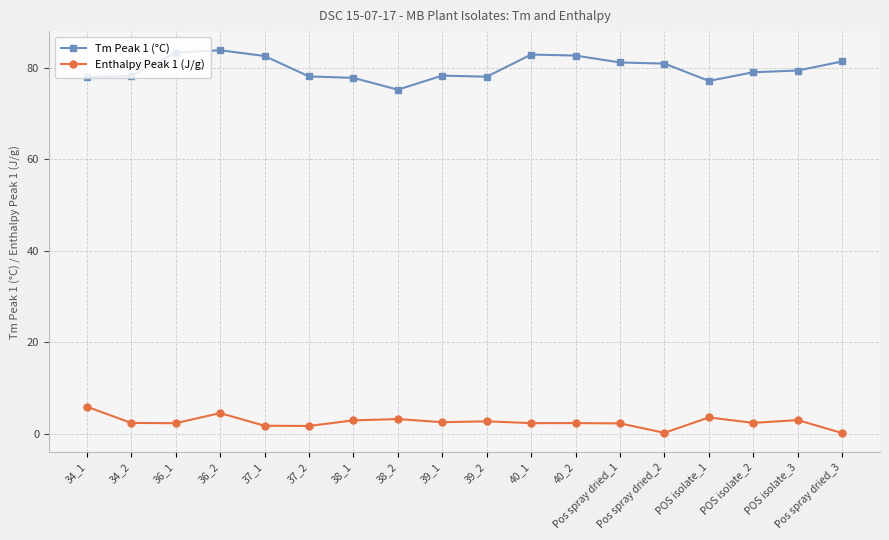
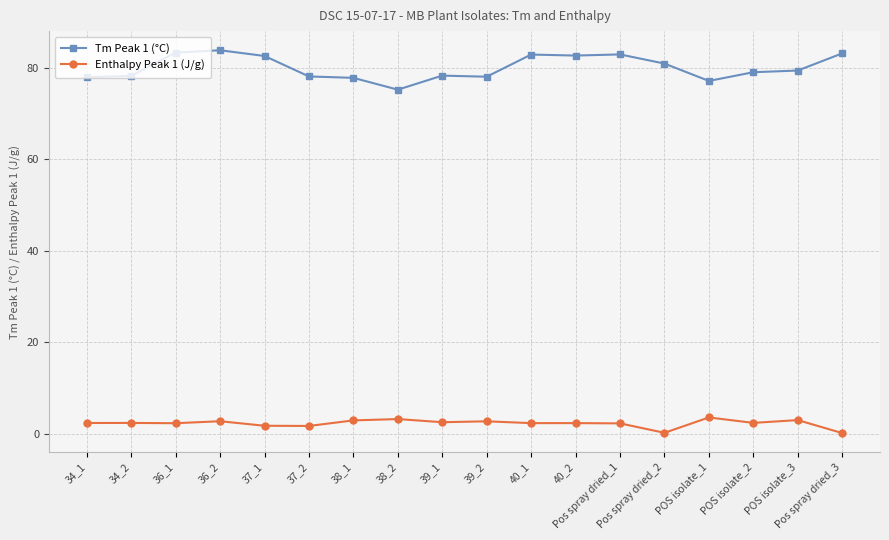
  {
    "Tm Peak 1 (°C)": {
      "36_2": 84,
      "37_1": 83,
      "37_2": 78,
      "38_1": 78,
      "38_2": 75,
      "39_1": 78,
      "39_2": 78,
      "40_1": 83,
      "40_2": 83,
-     "Pos spray dried_1": 81,
+     "Pos spray dried_1": 83,
      "Pos spray dried_2": 81,
      "POS isolate_1": 77,
      "POS isolate_2": 79,
      "POS isolate_3": 79,
-     "Pos spray dried_3": 81
+     "Pos spray dried_3": 83
    },
    "Enthalpy Peak 1 (J/g)": {
-     "34_1": 6,
+     "34_1": 2,
      "34_2": 2,
      "36_1": 2,
-     "36_2": 5,
+     "36_2": 3,
      "37_1": 2,
      "37_2": 2,
      "38_1": 3,
      "38_2": 3,
      "39_1": 3,
      "39_2": 3,
      "40_1": 2,
      "40_2": 2,
      "Pos spray dried_1": 2,
      "Pos spray dried_2": 0,
      "POS isolate_1": 4,
      "POS isolate_2": 2,
      "POS isolate_3": 3,
      "Pos spray dried_3": 0
    }
  }
